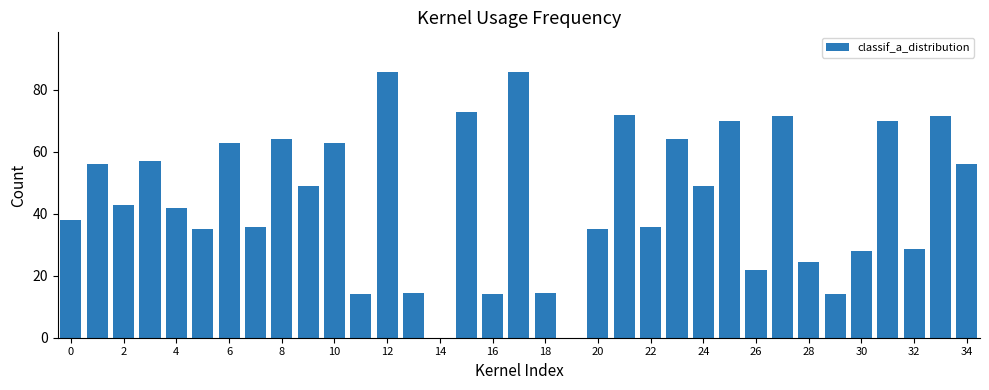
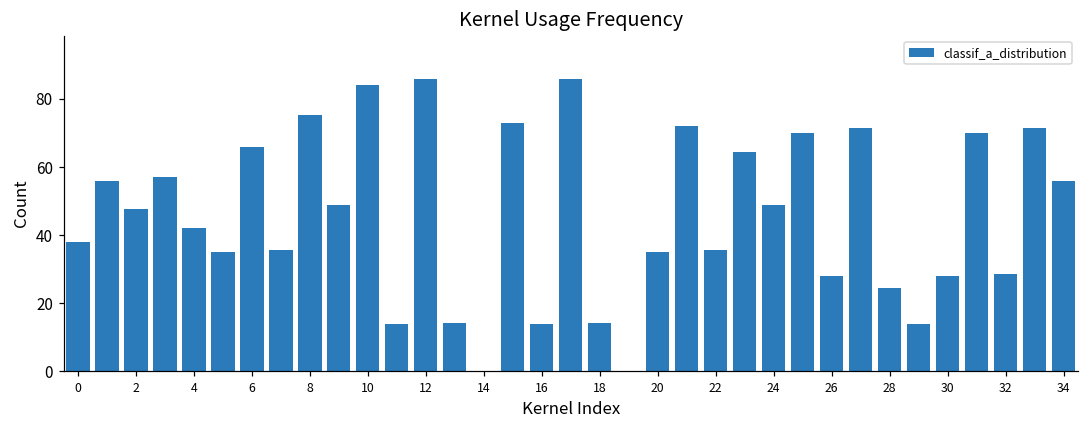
  {
    "0": 38,
-   "2": 43,
+   "2": 48,
    "4": 42,
-   "6": 63,
-   "8": 64,
-   "10": 63,
+   "6": 66,
+   "8": 75,
+   "10": 84,
    "12": 86,
    "14": 0,
    "16": 14,
    "18": 14,
    "20": 35,
    "22": 36,
    "24": 49,
-   "26": 22,
+   "26": 28,
    "28": 24,
    "30": 28,
    "32": 29,
    "34": 56
  }
